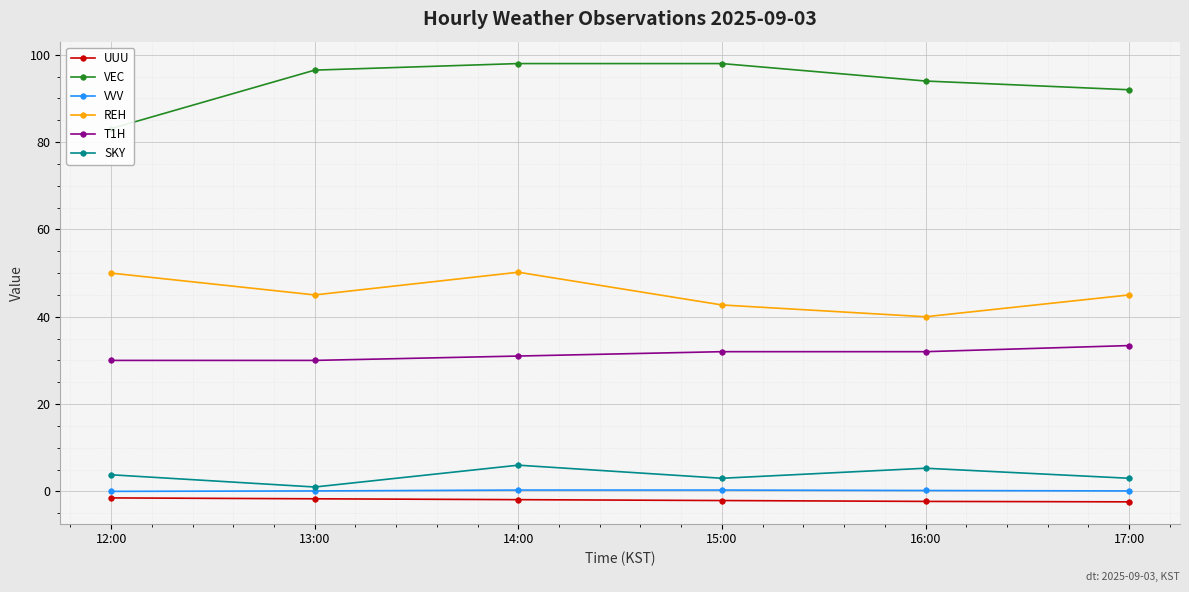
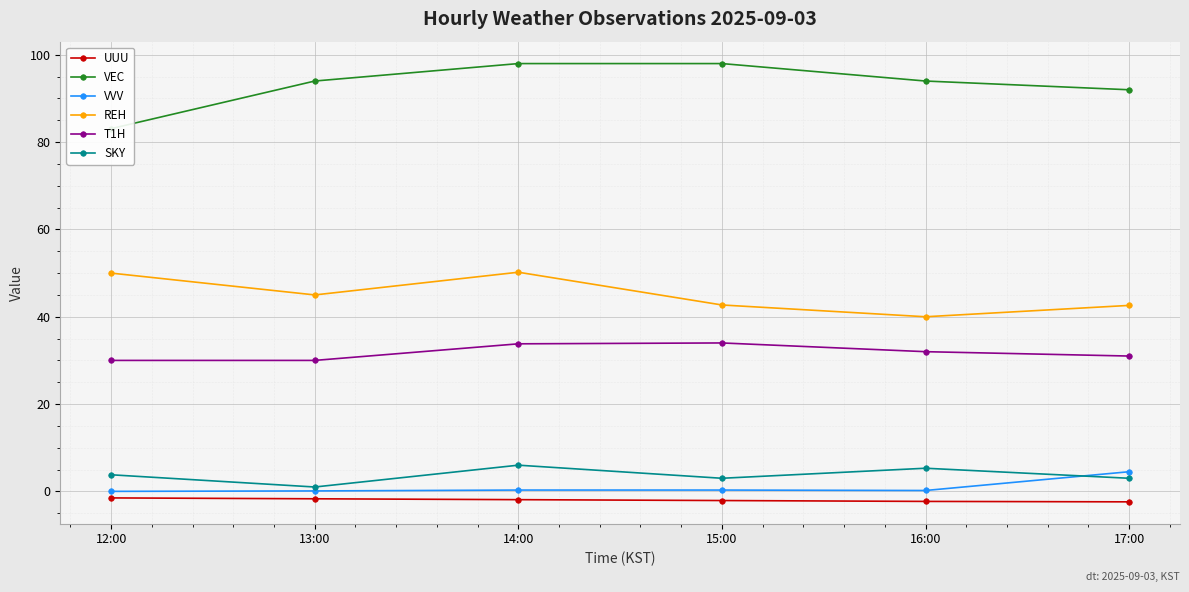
  {
    "UUU": {
      "12:00": -2,
      "13:00": -2,
      "14:00": -2,
      "15:00": -2,
      "16:00": -2,
      "17:00": -2
    },
    "VEC": {
-     "13:00": 97,
+     "13:00": 94,
      "14:00": 98,
      "15:00": 98,
      "16:00": 94,
      "17:00": 92
    },
    "VVV": {
      "12:00": 0,
      "13:00": 0,
      "14:00": 0,
      "15:00": 0,
      "16:00": 0,
-     "17:00": 0
+     "17:00": 5
    },
    "REH": {
      "12:00": 50,
      "13:00": 45,
      "14:00": 50,
      "15:00": 43,
      "16:00": 40,
-     "17:00": 45
+     "17:00": 43
    },
    "T1H": {
      "12:00": 30,
      "13:00": 30,
-     "14:00": 31,
-     "15:00": 32,
+     "14:00": 34,
+     "15:00": 34,
      "16:00": 32,
-     "17:00": 33
+     "17:00": 31
    },
    "SKY": {
      "12:00": 4,
      "13:00": 1,
      "14:00": 6,
      "15:00": 3,
      "16:00": 5,
      "17:00": 3
    }
  }
